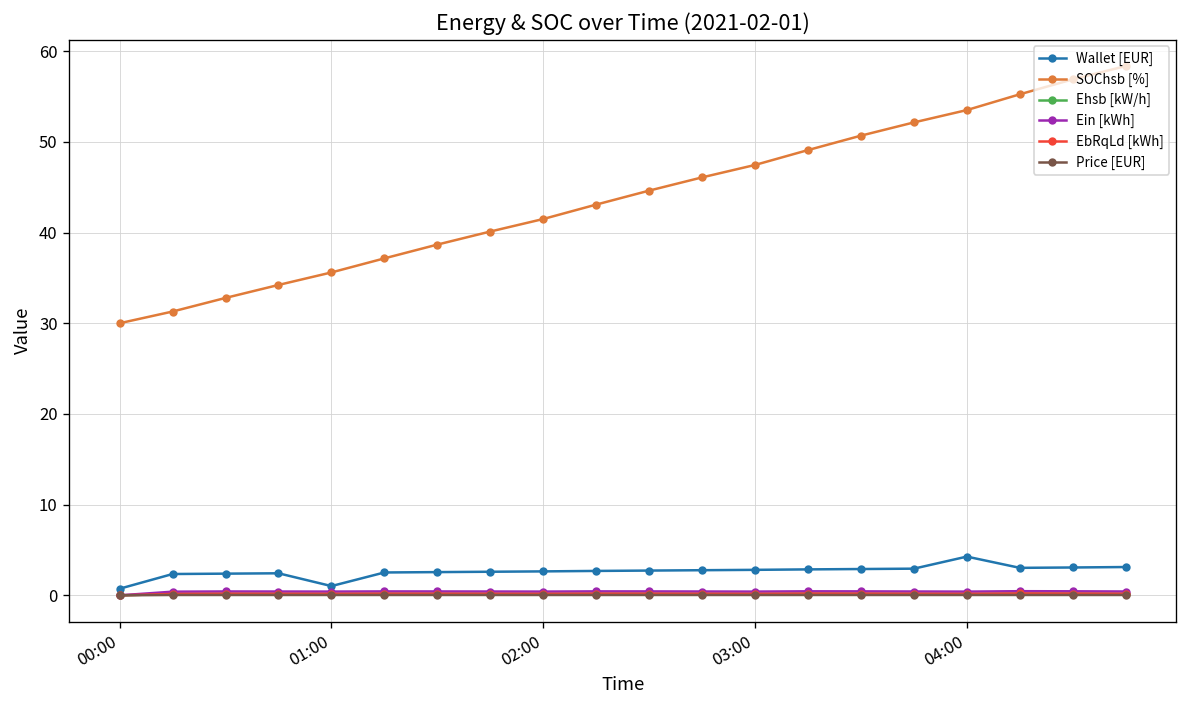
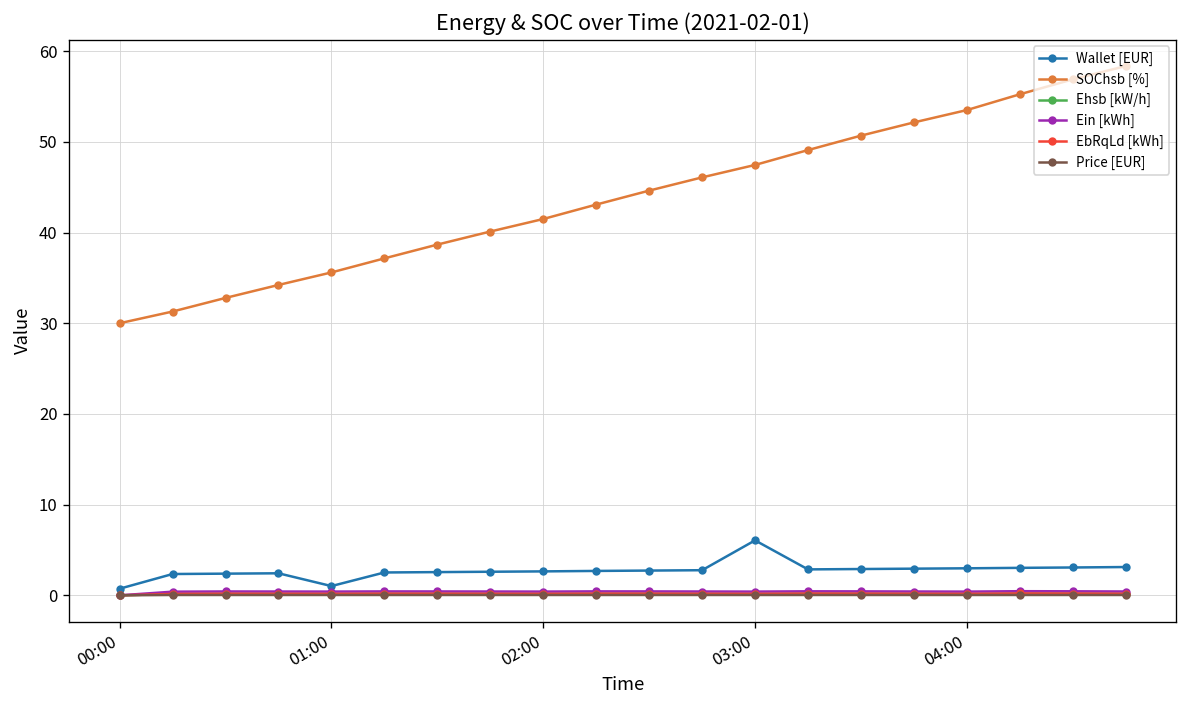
  {
    "Wallet [EUR]": {
      "00:00": 1,
      "01:00": 1,
      "02:00": 3,
-     "03:00": 3,
-     "04:00": 4
+     "03:00": 6,
+     "04:00": 3
    }
  }
